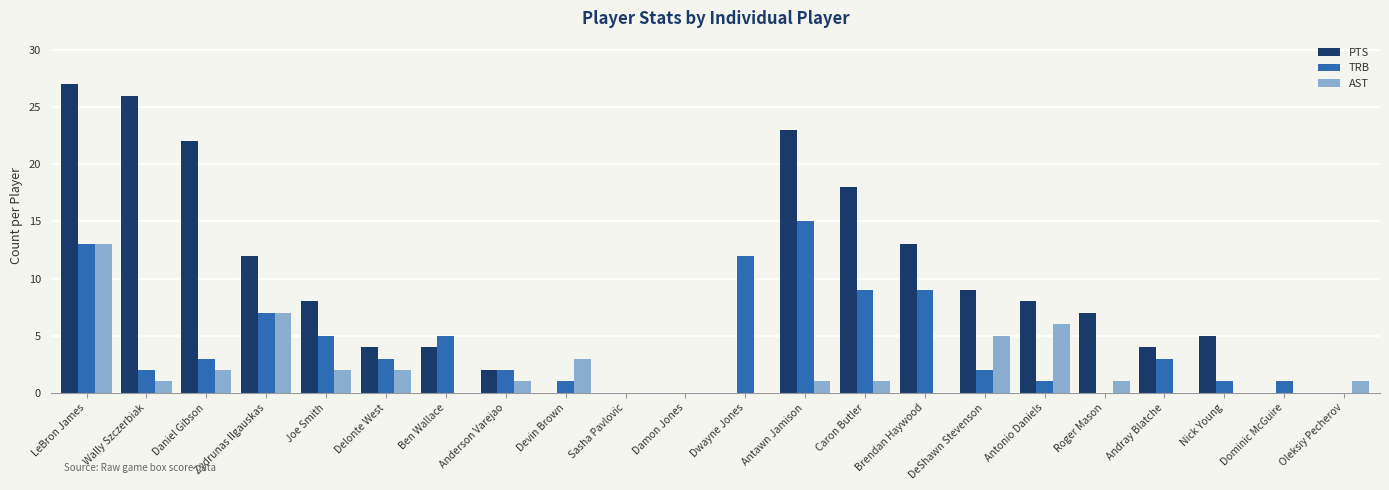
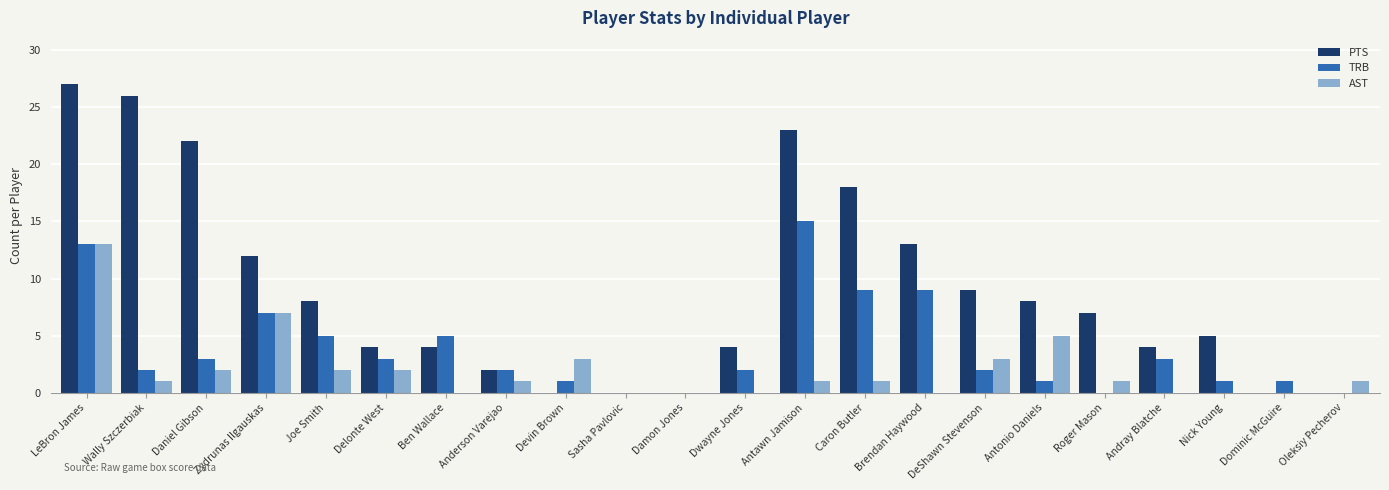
  {
    "PTS": {
      "LeBron James": 27,
      "Wally Szczerbiak": 26,
      "Daniel Gibson": 22,
      "Zydrunas Ilgauskas": 12,
      "Joe Smith": 8,
      "Delonte West": 4,
      "Ben Wallace": 4,
      "Anderson Varejao": 2,
      "Devin Brown": 0,
      "Sasha Pavlovic": 0,
      "Damon Jones": 0,
-     "Dwayne Jones": 0,
+     "Dwayne Jones": 4,
      "Antawn Jamison": 23,
      "Caron Butler": 18,
      "Brendan Haywood": 13,
      "DeShawn Stevenson": 9,
      "Antonio Daniels": 8,
      "Roger Mason": 7,
      "Andray Blatche": 4,
      "Nick Young": 5,
      "Dominic McGuire": 0,
      "Oleksiy Pecherov": 0
    },
    "TRB": {
      "LeBron James": 13,
      "Wally Szczerbiak": 2,
      "Daniel Gibson": 3,
      "Zydrunas Ilgauskas": 7,
      "Joe Smith": 5,
      "Delonte West": 3,
      "Ben Wallace": 5,
      "Anderson Varejao": 2,
      "Devin Brown": 1,
      "Sasha Pavlovic": 0,
      "Damon Jones": 0,
-     "Dwayne Jones": 12,
+     "Dwayne Jones": 2,
      "Antawn Jamison": 15,
      "Caron Butler": 9,
      "Brendan Haywood": 9,
      "DeShawn Stevenson": 2,
      "Antonio Daniels": 1,
      "Roger Mason": 0,
      "Andray Blatche": 3,
      "Nick Young": 1,
      "Dominic McGuire": 1,
      "Oleksiy Pecherov": 0
    },
    "AST": {
      "LeBron James": 13,
      "Wally Szczerbiak": 1,
      "Daniel Gibson": 2,
      "Zydrunas Ilgauskas": 7,
      "Joe Smith": 2,
      "Delonte West": 2,
      "Ben Wallace": 0,
      "Anderson Varejao": 1,
      "Devin Brown": 3,
      "Sasha Pavlovic": 0,
      "Damon Jones": 0,
      "Dwayne Jones": 0,
      "Antawn Jamison": 1,
      "Caron Butler": 1,
      "Brendan Haywood": 0,
-     "DeShawn Stevenson": 5,
-     "Antonio Daniels": 6,
+     "DeShawn Stevenson": 3,
+     "Antonio Daniels": 5,
      "Roger Mason": 1,
      "Andray Blatche": 0,
      "Nick Young": 0,
      "Dominic McGuire": 0,
      "Oleksiy Pecherov": 1
    }
  }
